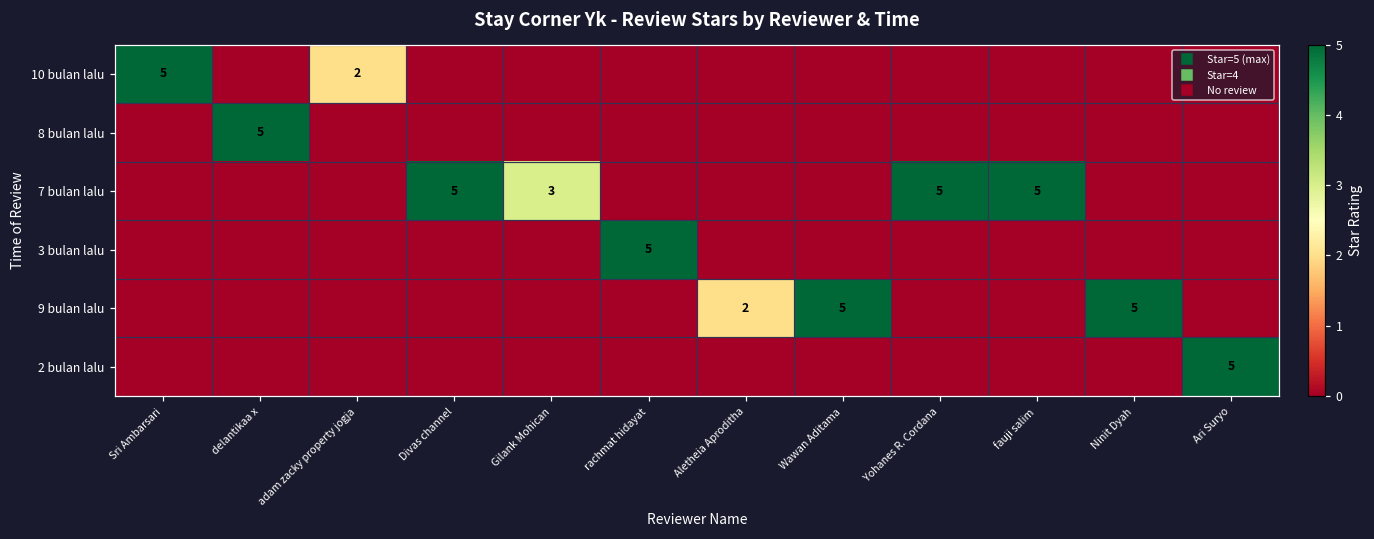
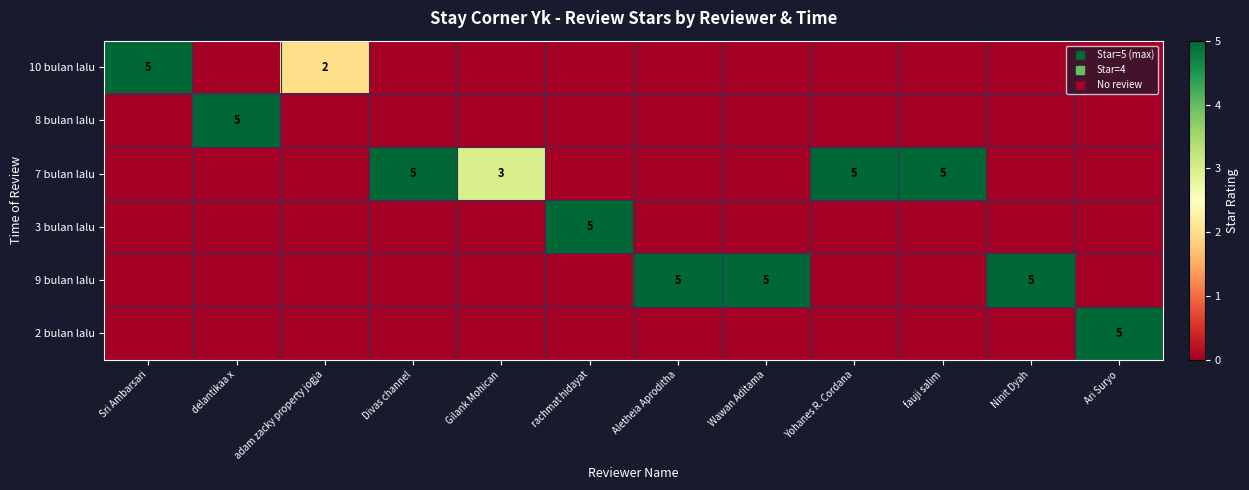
  {
    "10 bulan lalu": {
      "Sri Ambarsari": 5,
      "adam zacky property jogja": 2
    },
    "8 bulan lalu": {
      "delantikaa x": 5
    },
    "7 bulan lalu": {
      "Divas channel": 5,
      "Gilank Mohican": 3,
      "Yohanes R. Cordana": 5,
      "fauji salim": 5
    },
    "3 bulan lalu": {
      "rachmat hidayat": 5
    },
    "9 bulan lalu": {
-     "Aletheia Aproditha": 2,
+     "Aletheia Aproditha": 5,
      "Wawan Aditama": 5,
      "Ninit Dyah": 5
    },
    "2 bulan lalu": {
      "Ari Suryo": 5
    }
  }
